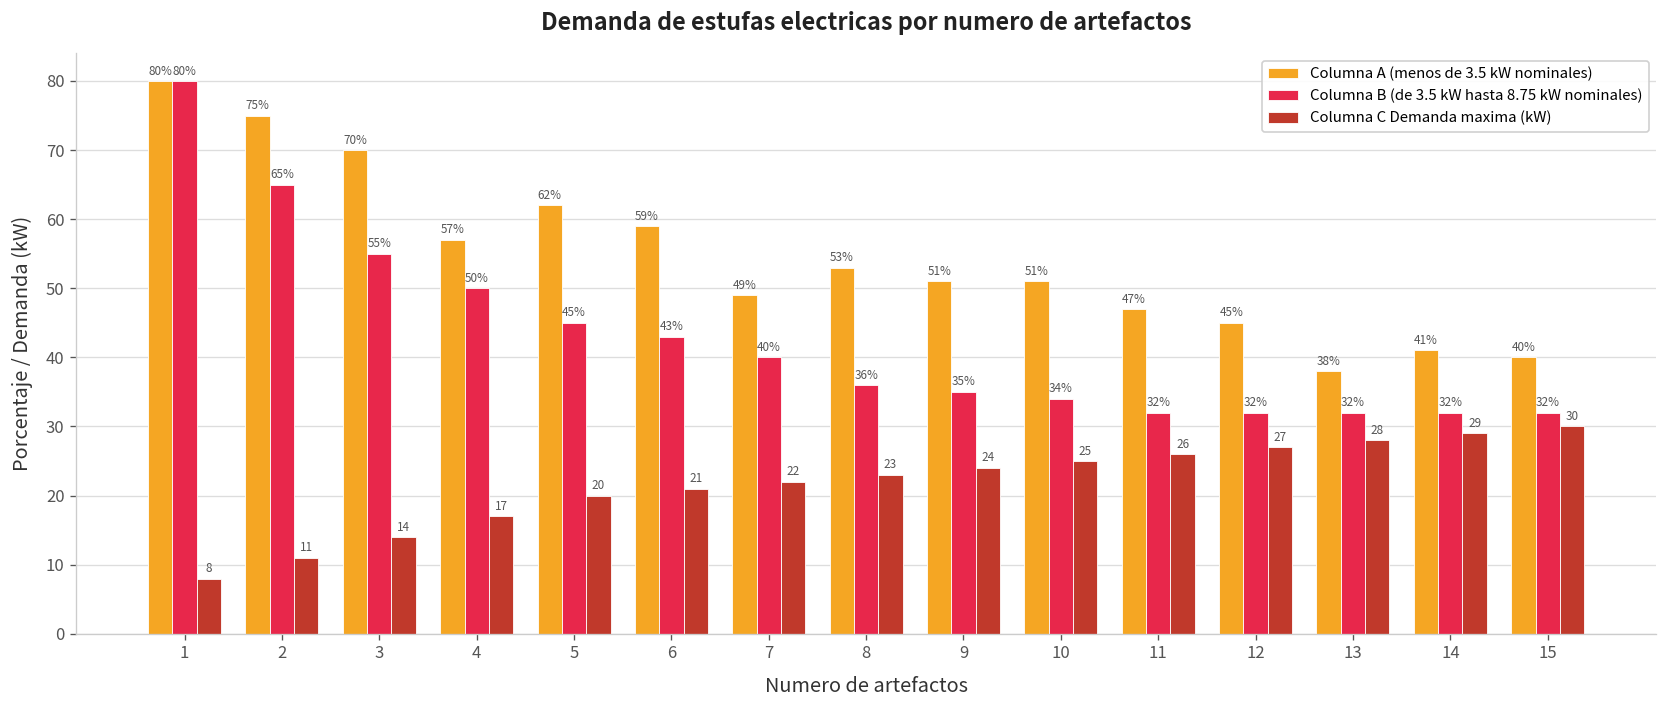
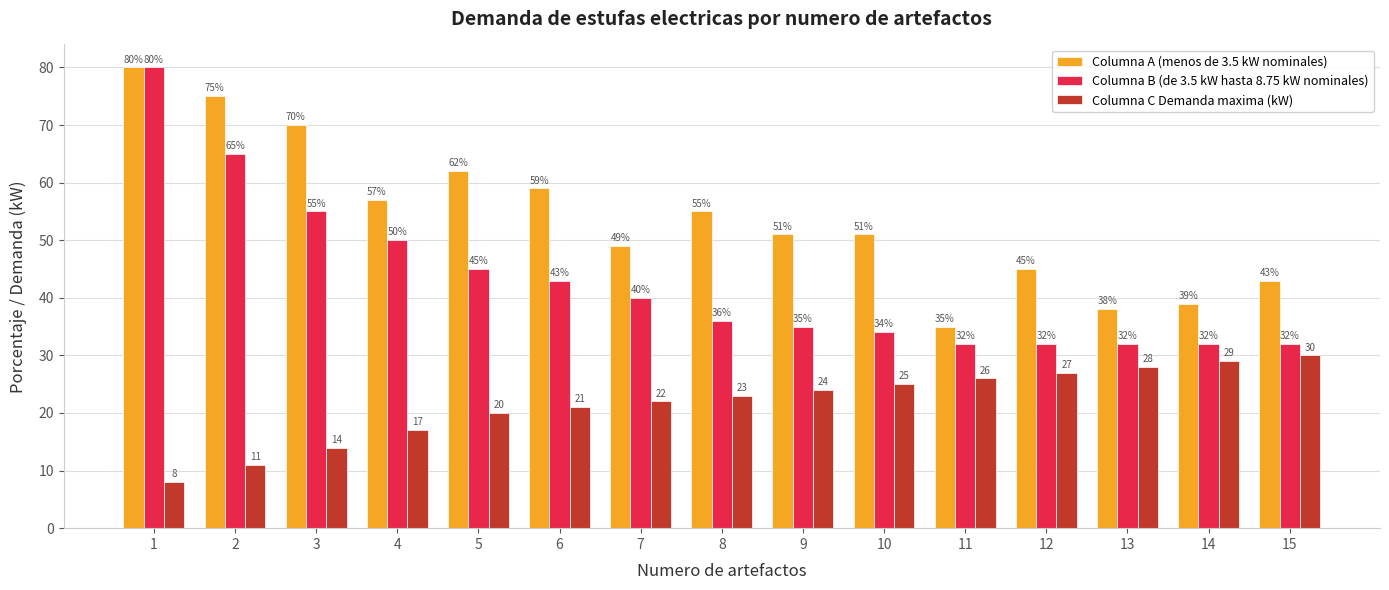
  {
    "Columna A (menos de 3.5 kW nominales)": {
      "1": "80%",
      "2": "75%",
      "3": "70%",
      "4": "57%",
      "5": "62%",
      "6": "59%",
      "7": "49%",
-     "8": "53%",
+     "8": "55%",
      "9": "51%",
      "10": "51%",
-     "11": "47%",
+     "11": "35%",
      "12": "45%",
      "13": "38%",
-     "14": "41%",
-     "15": "40%"
+     "14": "39%",
+     "15": "43%"
    }
  }
